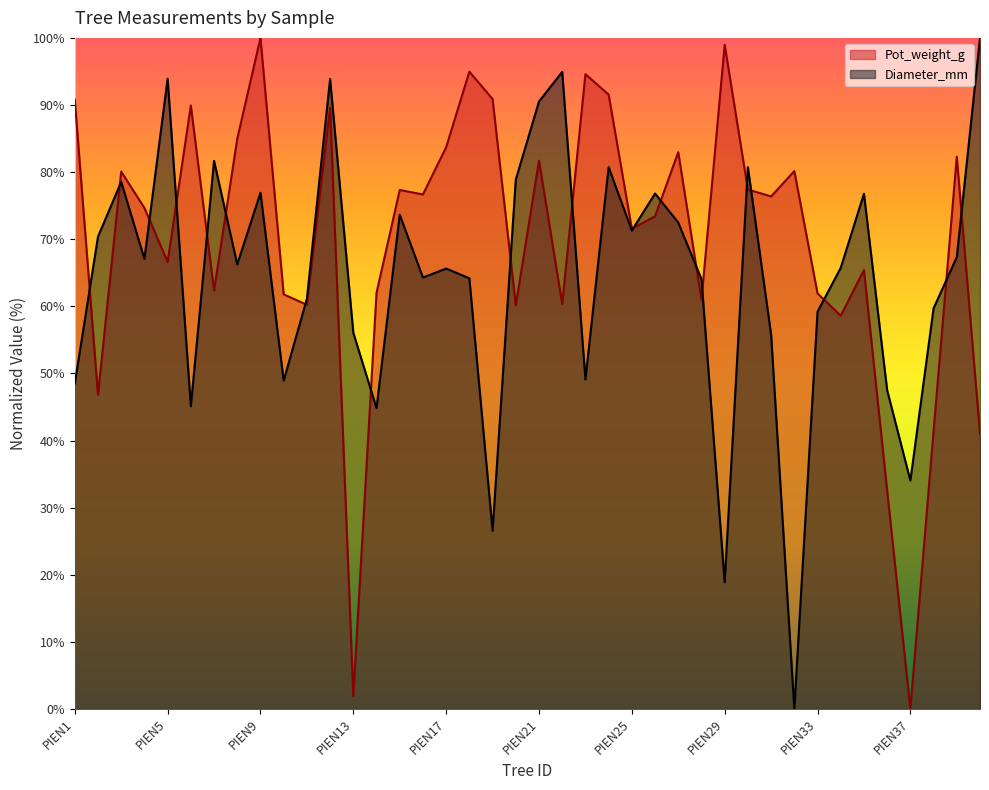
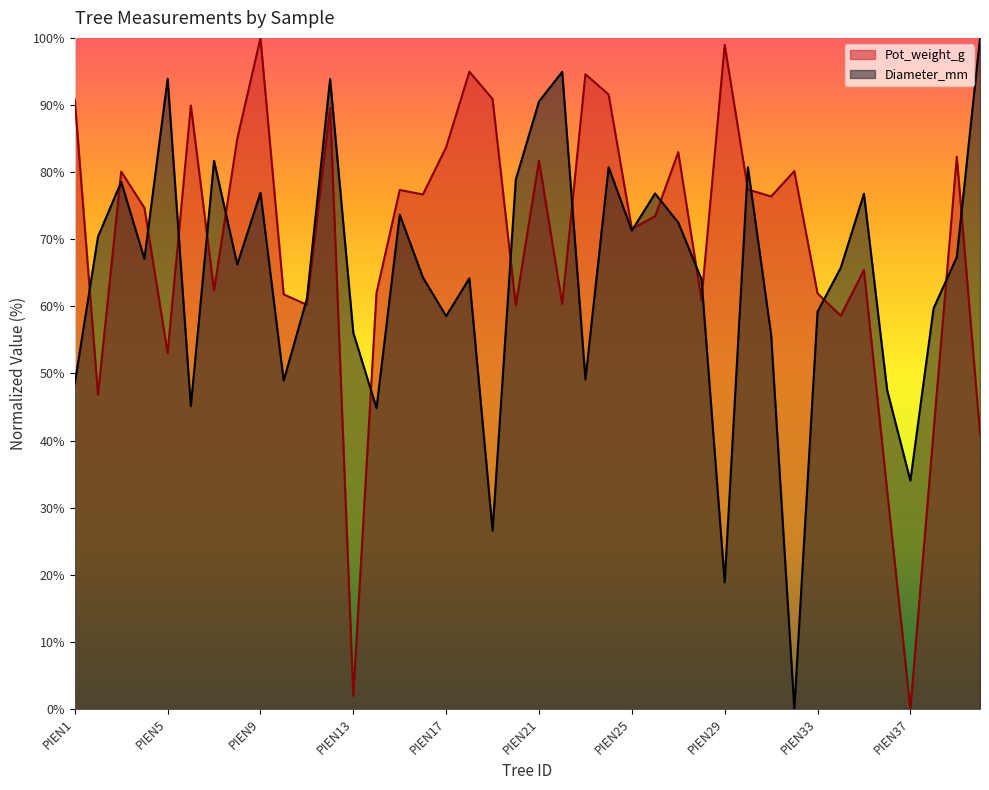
  {
    "Pot_weight_g": {
      "PIEN1": "91%",
-     "PIEN5": "67%",
+     "PIEN5": "53%",
      "PIEN9": "100%",
      "PIEN13": "2%",
      "PIEN17": "84%",
      "PIEN21": "82%",
      "PIEN29": "99%",
      "PIEN33": "62%",
      "PIEN37": "0%"
    },
    "Diameter_mm": {
      "PIEN1": "48%",
      "PIEN5": "94%",
      "PIEN9": "77%",
      "PIEN13": "56%",
-     "PIEN17": "66%",
+     "PIEN17": "59%",
      "PIEN21": "91%",
      "PIEN29": "19%",
      "PIEN33": "59%",
      "PIEN37": "34%"
    }
  }
